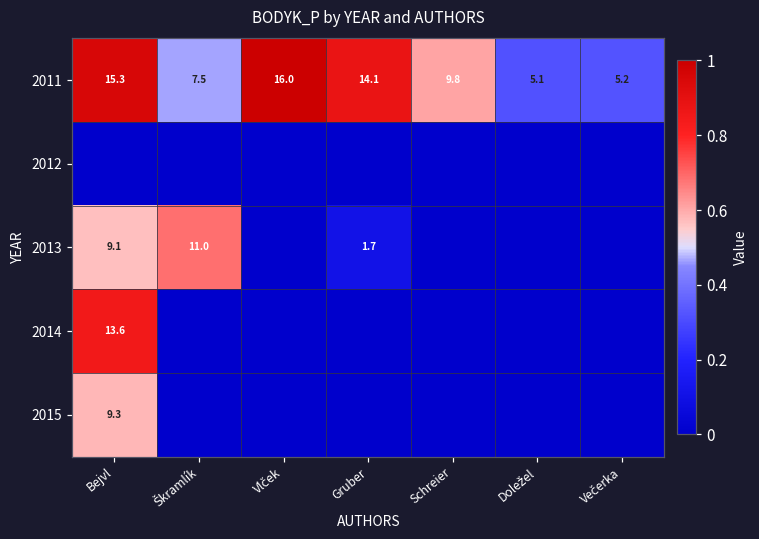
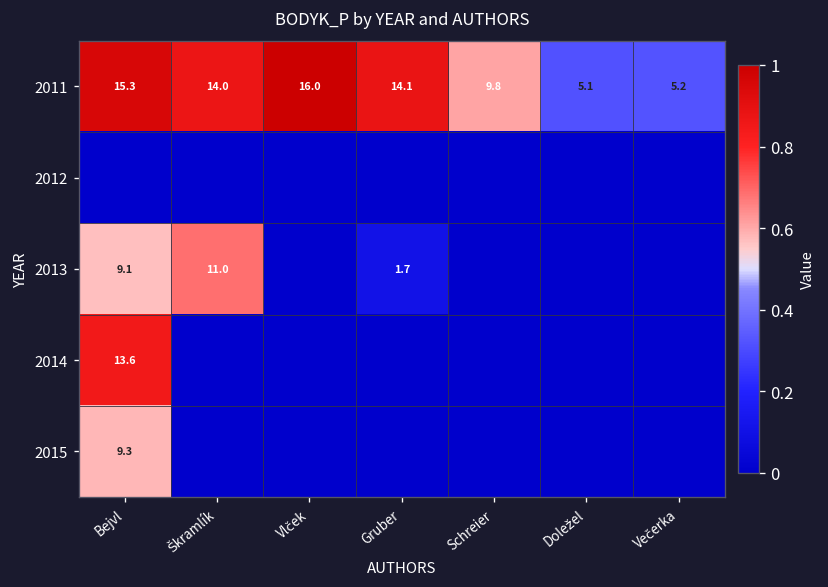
  {
    "2011": {
      "Bejvl": 15.3,
-     "Škramlík": 7.5,
+     "Škramlík": 14.0,
      "Vlček": 16.0,
      "Gruber": 14.1,
      "Schreier": 9.8,
      "Doležel": 5.1,
      "Večerka": 5.2
    },
    "2013": {
      "Bejvl": 9.1,
      "Škramlík": 11.0,
      "Gruber": 1.7
    },
    "2014": {
      "Bejvl": 13.6
    },
    "2015": {
      "Bejvl": 9.3
    }
  }
